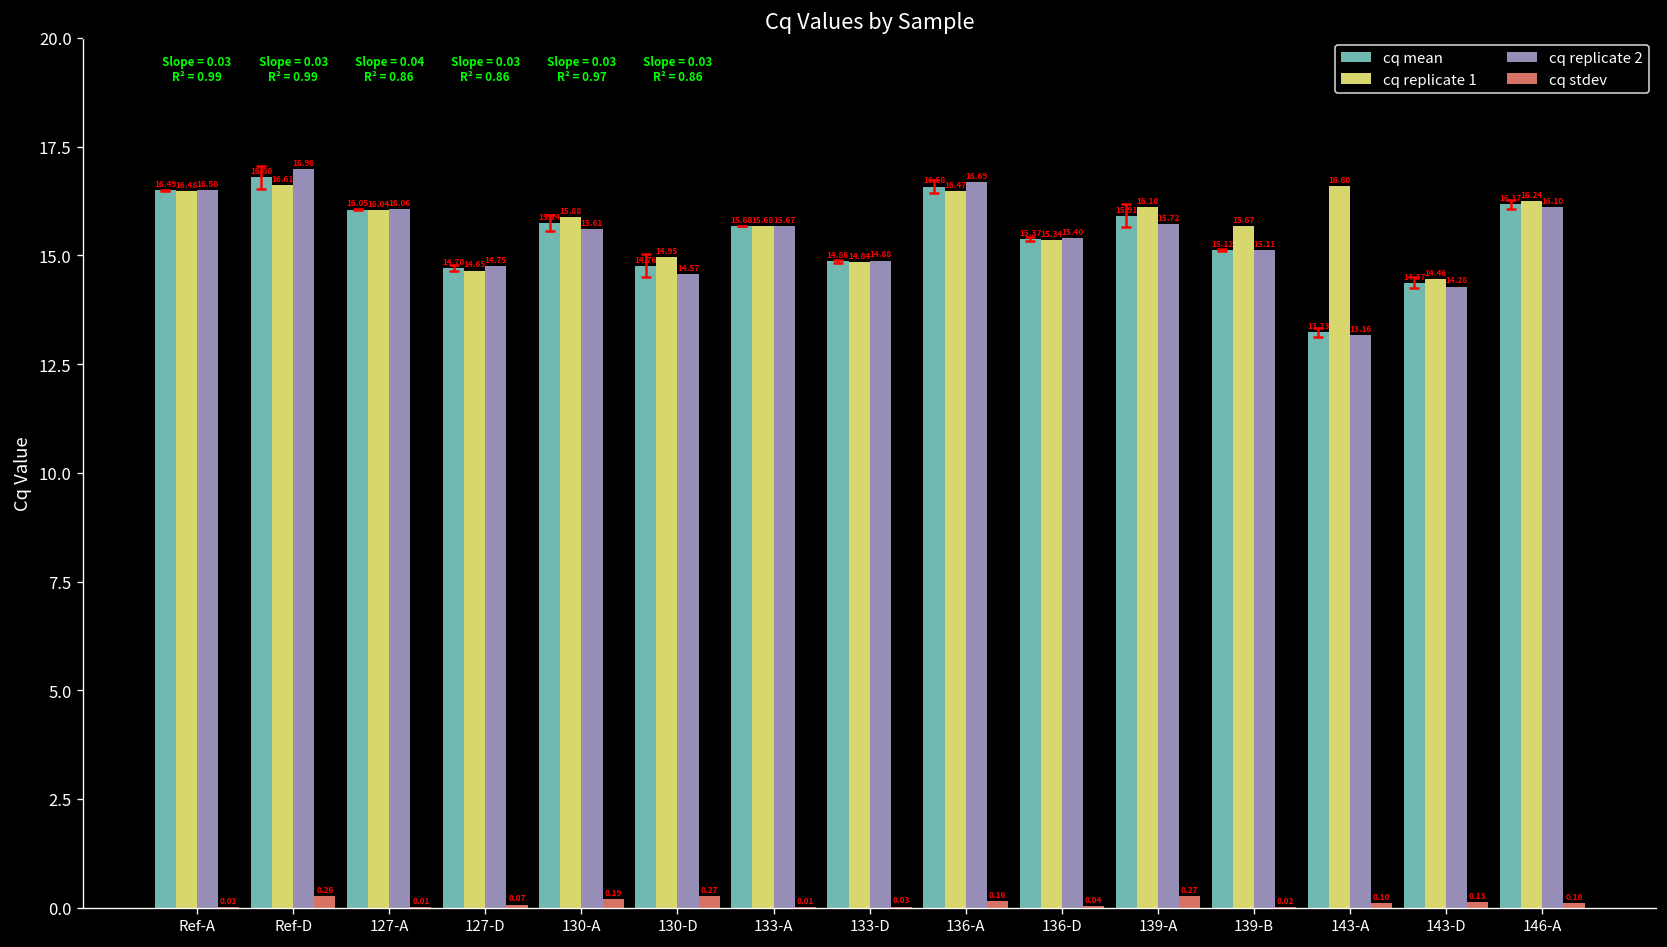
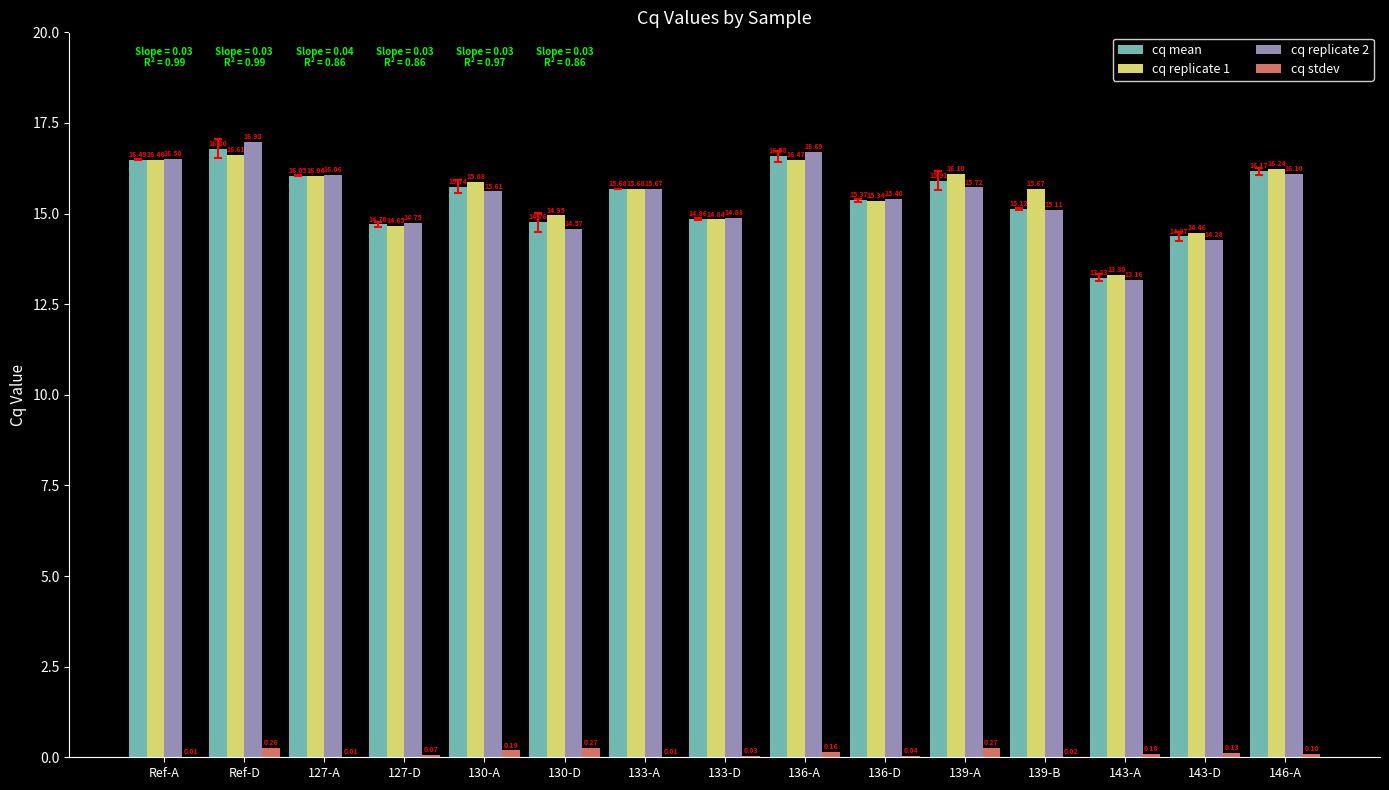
  {
    "cq replicate 1": {
      "Ref-A": 16.48,
      "Ref-D": 16.61,
      "127-A": 16.04,
      "127-D": 14.65,
      "130-A": 15.88,
      "130-D": 14.95,
      "133-A": 15.68,
      "133-D": 14.84,
      "136-A": 16.47,
      "136-D": 15.34,
      "139-A": 16.10,
      "139-B": 15.67,
-     "143-A": 16.60,
+     "143-A": 13.30,
      "143-D": 14.46,
      "146-A": 16.24
    },
    "cq replicate 2": {
      "Ref-A": 16.50,
      "Ref-D": 16.98,
      "127-A": 16.06,
      "127-D": 14.75,
      "130-A": 15.61,
      "130-D": 14.57,
      "133-A": 15.67,
      "133-D": 14.88,
      "136-A": 16.69,
      "136-D": 15.40,
      "139-A": 15.72,
      "139-B": 15.11,
      "143-A": 13.16,
      "143-D": 14.28,
      "146-A": 16.10
    },
    "cq stdev": {
      "Ref-A": 0.01,
      "Ref-D": 0.26,
      "127-A": 0.01,
      "127-D": 0.07,
      "130-A": 0.19,
      "130-D": 0.27,
      "133-A": 0.01,
      "133-D": 0.03,
      "136-A": 0.16,
      "136-D": 0.04,
      "139-A": 0.27,
      "139-B": 0.02,
      "143-A": 0.10,
      "143-D": 0.13,
      "146-A": 0.10
    }
  }
